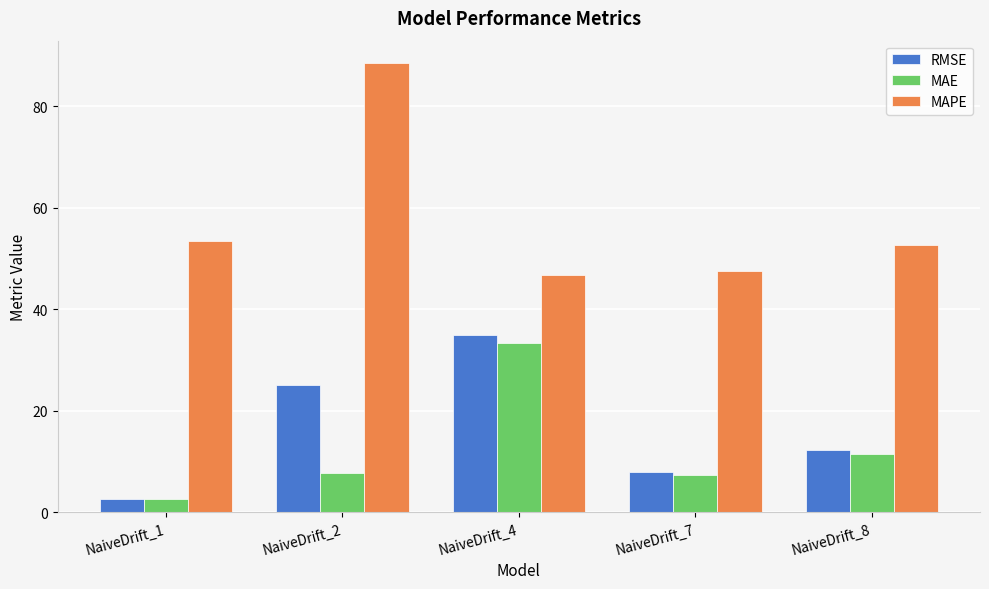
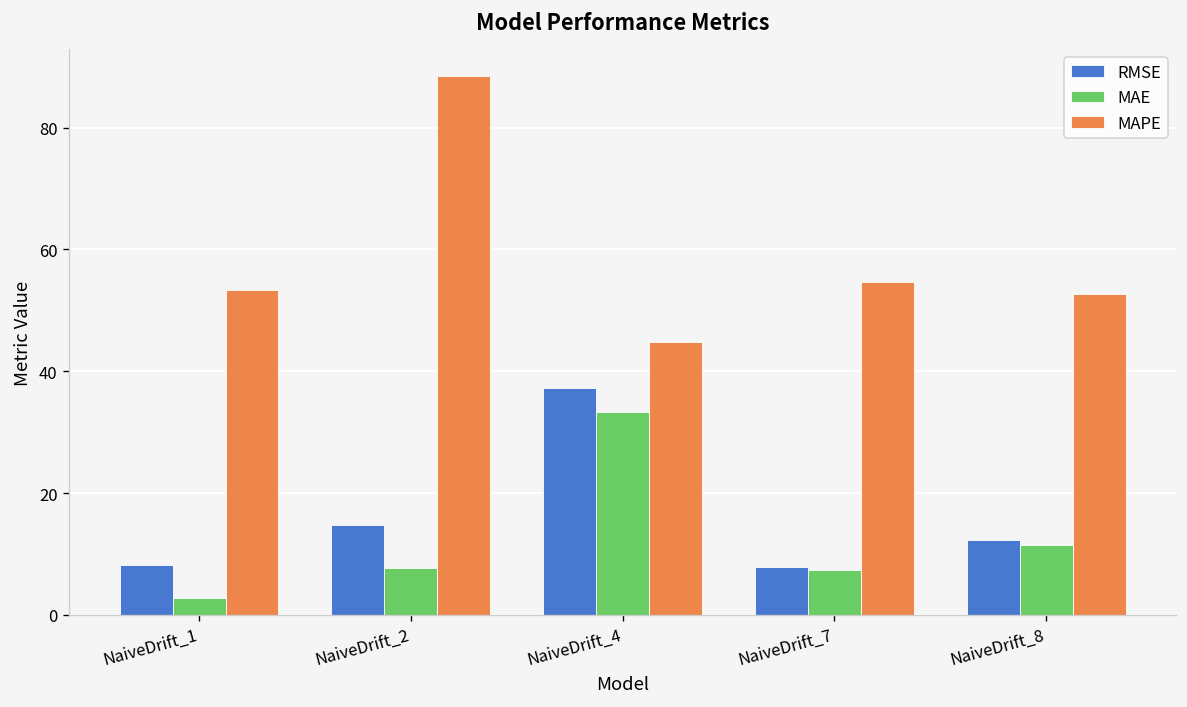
  {
    "RMSE": {
-     "NaiveDrift_1": 3,
-     "NaiveDrift_2": 25,
-     "NaiveDrift_4": 35,
+     "NaiveDrift_1": 8,
+     "NaiveDrift_2": 15,
+     "NaiveDrift_4": 37,
      "NaiveDrift_7": 8,
      "NaiveDrift_8": 12
    },
    "MAE": {
      "NaiveDrift_1": 3,
      "NaiveDrift_2": 8,
      "NaiveDrift_4": 33,
      "NaiveDrift_7": 7,
      "NaiveDrift_8": 12
    },
    "MAPE": {
      "NaiveDrift_1": 53,
      "NaiveDrift_2": 88,
-     "NaiveDrift_4": 47,
-     "NaiveDrift_7": 47,
+     "NaiveDrift_4": 45,
+     "NaiveDrift_7": 55,
      "NaiveDrift_8": 53
    }
  }
